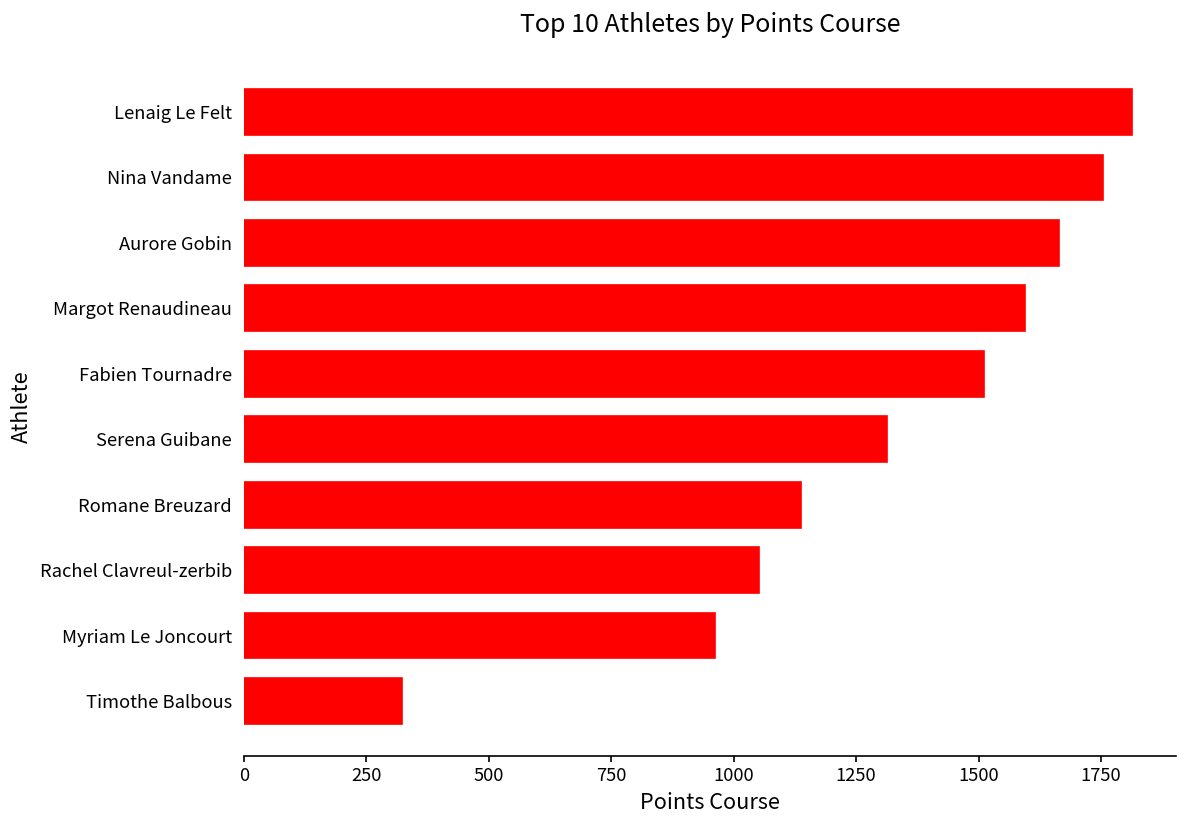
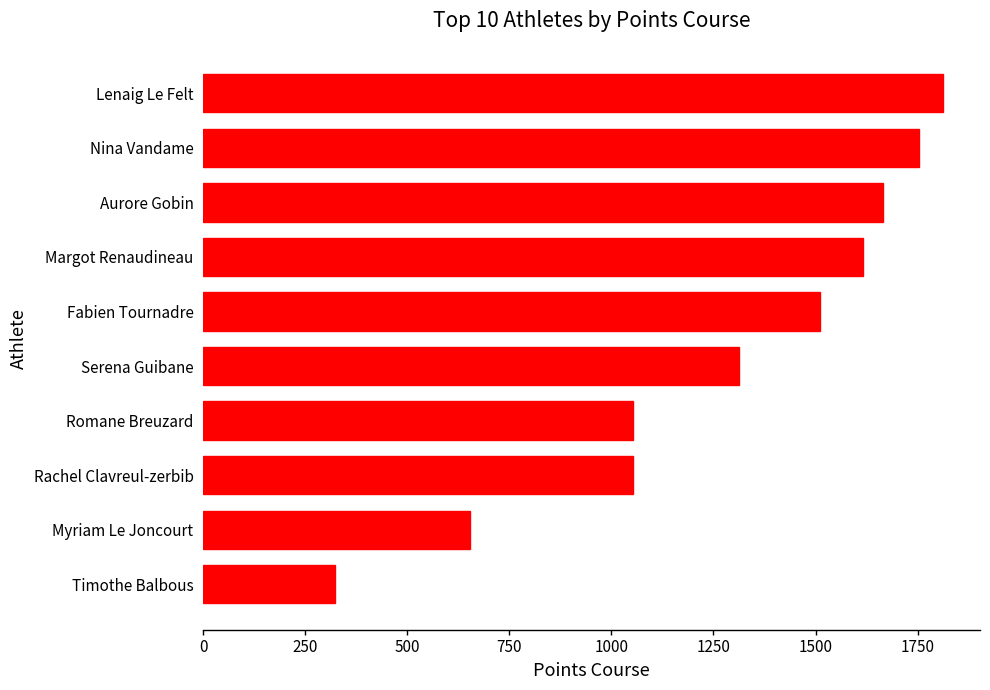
  {
    "Lenaig Le Felt": 1810,
    "Nina Vandame": 1750,
    "Aurore Gobin": 1660,
-   "Margot Renaudineau": 1590,
+   "Margot Renaudineau": 1620,
    "Fabien Tournadre": 1510,
    "Serena Guibane": 1310,
-   "Romane Breuzard": 1140,
+   "Romane Breuzard": 1050,
    "Rachel Clavreul-zerbib": 1050,
-   "Myriam Le Joncourt": 960,
+   "Myriam Le Joncourt": 650,
    "Timothe Balbous": 320
  }
